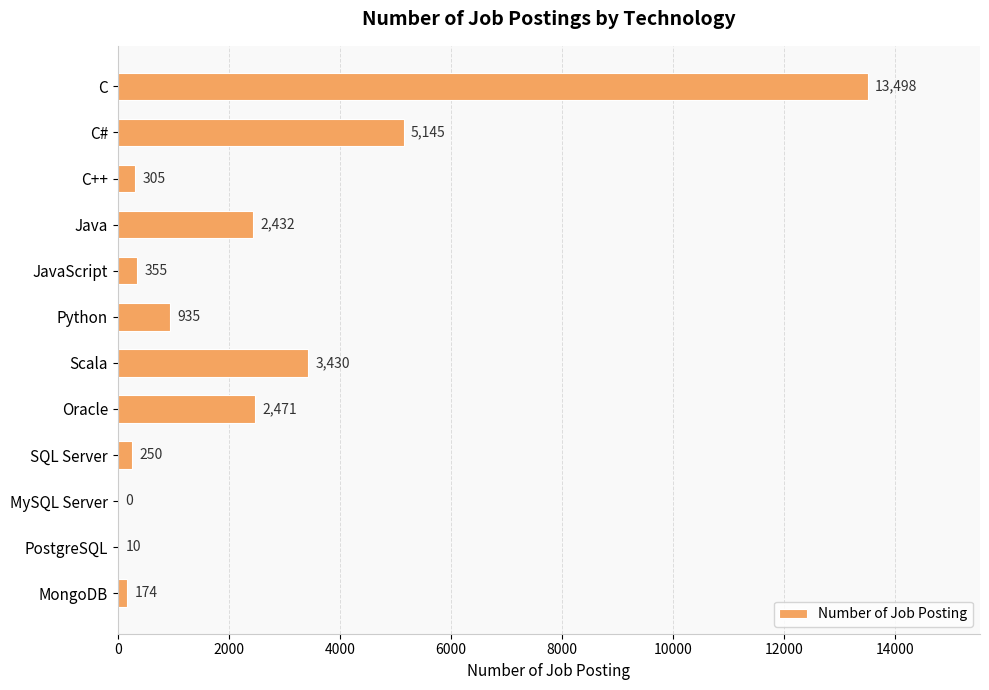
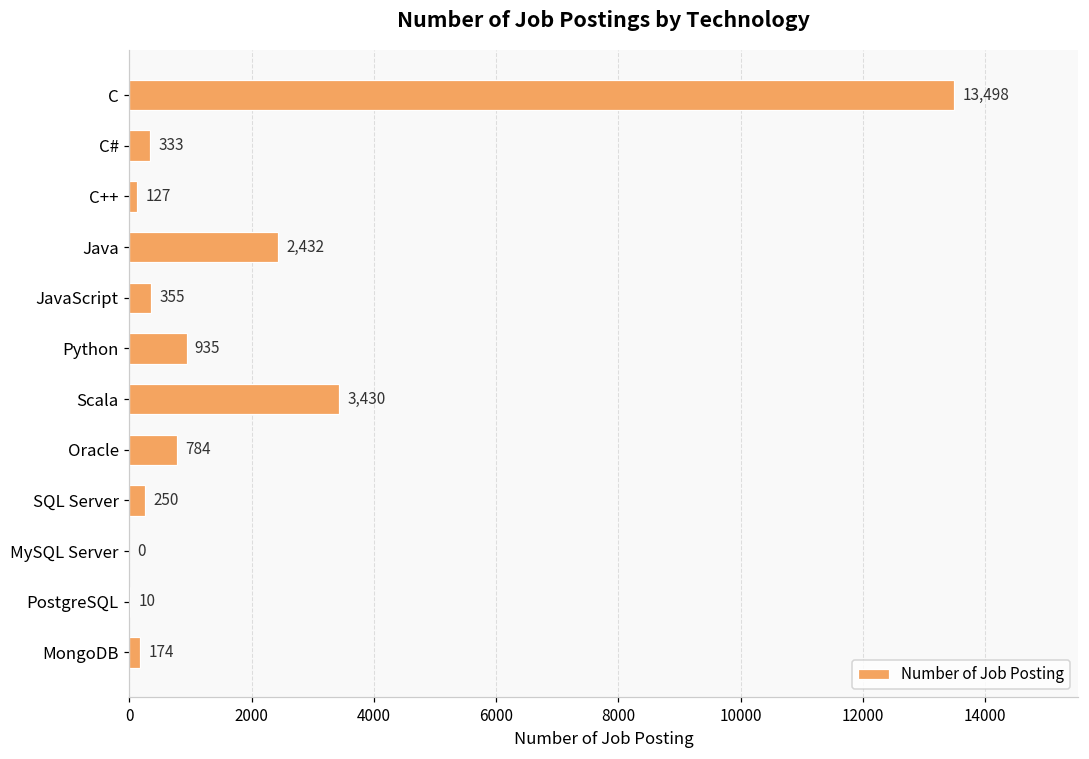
  {
    "C": "13,498",
-   "C#": "5,145",
-   "C++": "305",
+   "C#": "333",
+   "C++": "127",
    "Java": "2,432",
    "JavaScript": "355",
    "Python": "935",
    "Scala": "3,430",
-   "Oracle": "2,471",
+   "Oracle": "784",
    "SQL Server": "250",
    "MySQL Server": "0",
    "PostgreSQL": "10",
    "MongoDB": "174"
  }
